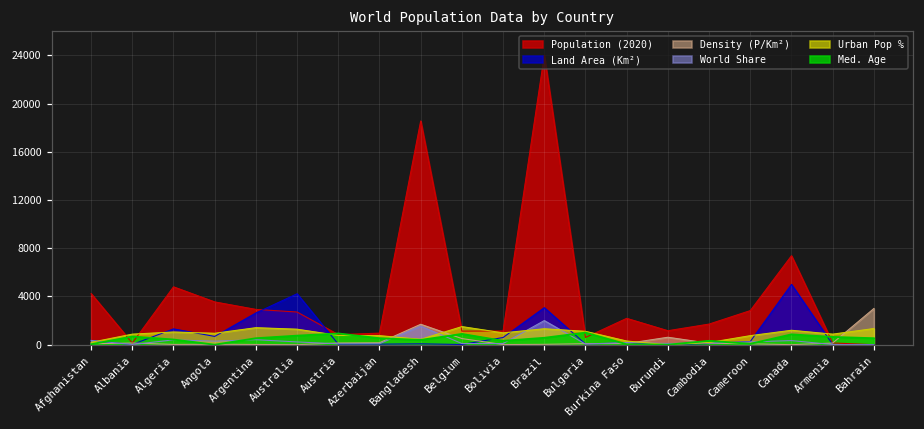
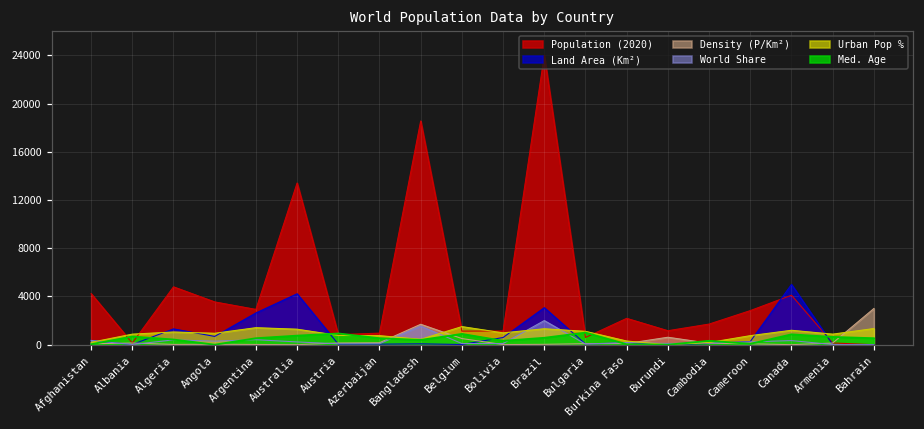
  {
    "Population (2020)": {
      "Afghanistan": 4200,
      "Algeria": 4800,
      "Angola": 3500,
      "Argentina": 2900,
-     "Australia": 2700,
+     "Australia": 13400,
      "Bangladesh": 18600,
      "Belgium": 1100,
      "Bulgaria": 600,
      "Burkina Faso": 2200,
      "Burundi": 1200,
      "Cambodia": 1700,
      "Cameroon": 2800,
-     "Canada": 7400
+     "Canada": 4100
    },
    "Land Area (Km²)": {
      "Algeria": 1300,
      "Angola": 700,
      "Argentina": 2600,
      "Australia": 4200,
      "Bangladesh": 100,
      "Bolivia": 600,
      "Brazil": 3100,
      "Canada": 5000
    },
    "Density (P/Km²)": {
      "Algeria": 0,
      "Argentina": 0,
      "Australia": 0,
      "Belgium": 500,
      "Brazil": 0,
      "Burundi": 600,
      "Canada": 0,
      "Bahrain": 3000
    },
    "World Share": {
      "Angola": 300,
      "Australia": 200,
      "Brazil": 2000,
      "Canada": 300
    },
    "Urban Pop %": {
      "Algeria": 1100,
      "Angola": 900,
      "Argentina": 1400,
      "Australia": 1300,
      "Belgium": 1500,
      "Brazil": 1300,
      "Cameroon": 800,
      "Canada": 1200,
      "Bahrain": 1300
    },
    "Med. Age": {
      "Australia": 800,
      "Belgium": 900,
      "Brazil": 600,
      "Canada": 900,
      "Bahrain": 500
    }
  }
